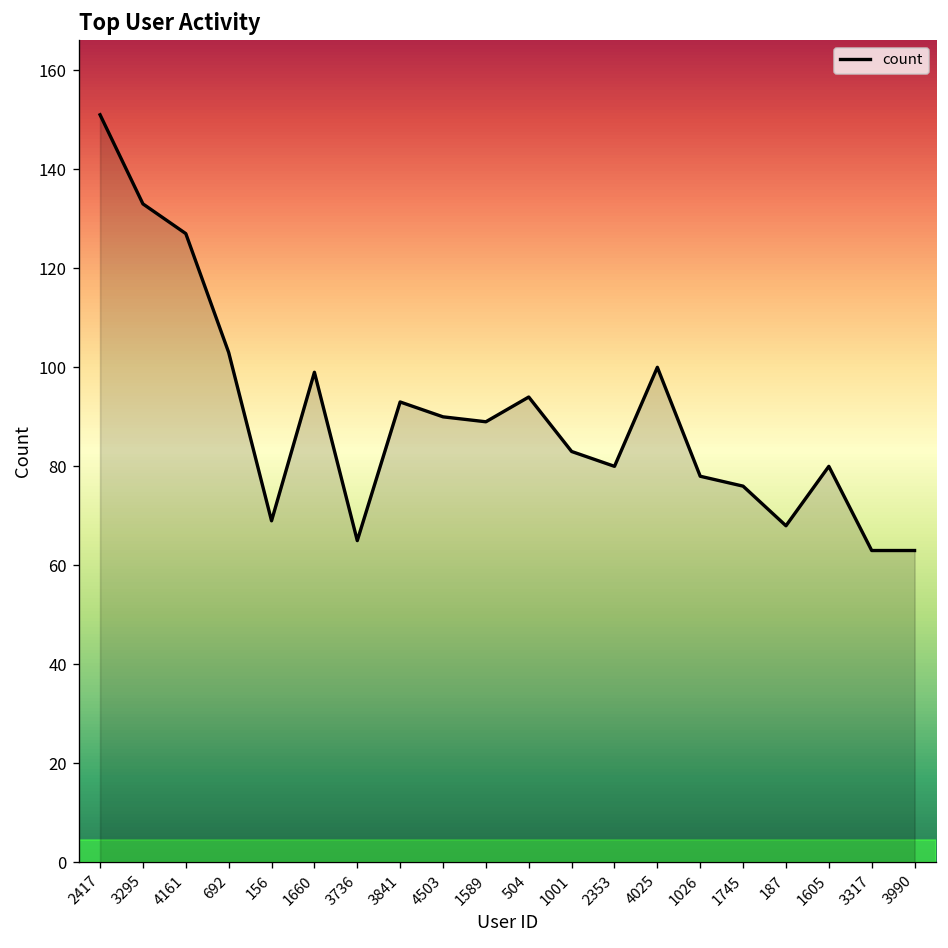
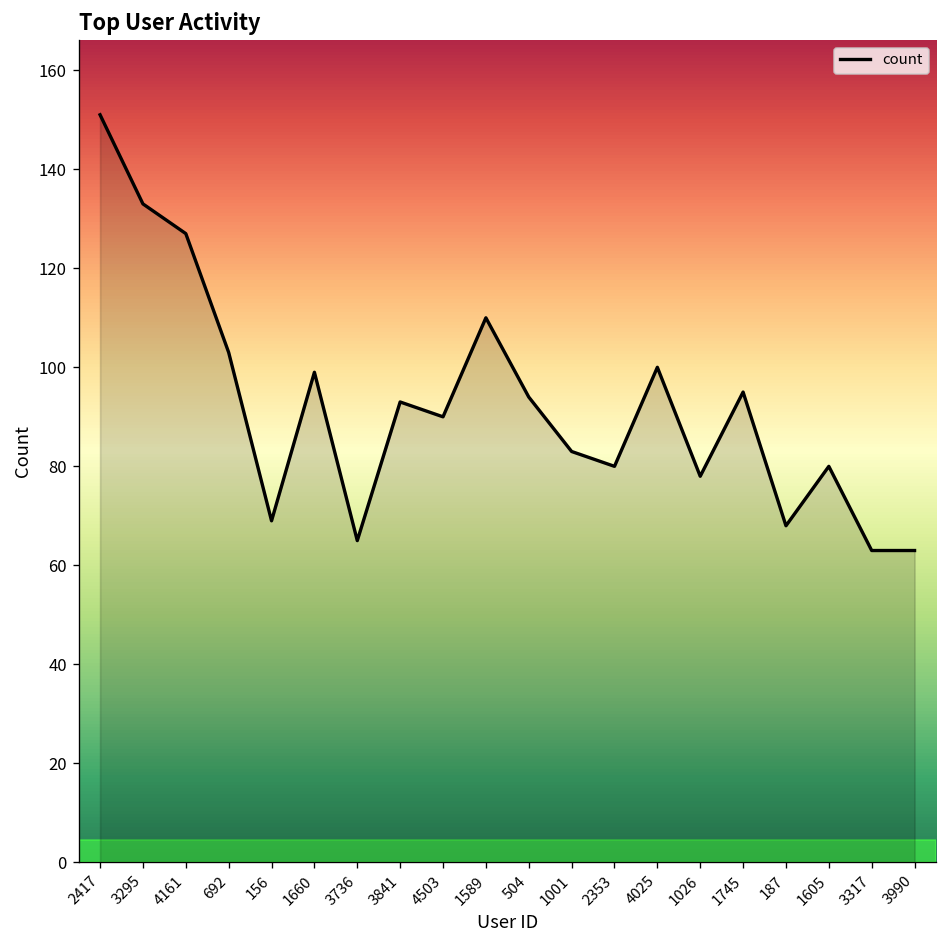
  {
    "2417": 151,
    "3295": 133,
    "4161": 127,
    "692": 103,
    "156": 69,
    "1660": 99,
    "3736": 65,
    "3841": 93,
    "4503": 90,
-   "1589": 89,
+   "1589": 110,
    "504": 94,
    "1001": 83,
    "2353": 80,
    "4025": 100,
    "1026": 78,
-   "1745": 76,
+   "1745": 95,
    "187": 68,
    "1605": 80,
    "3317": 63,
    "3990": 63
  }
